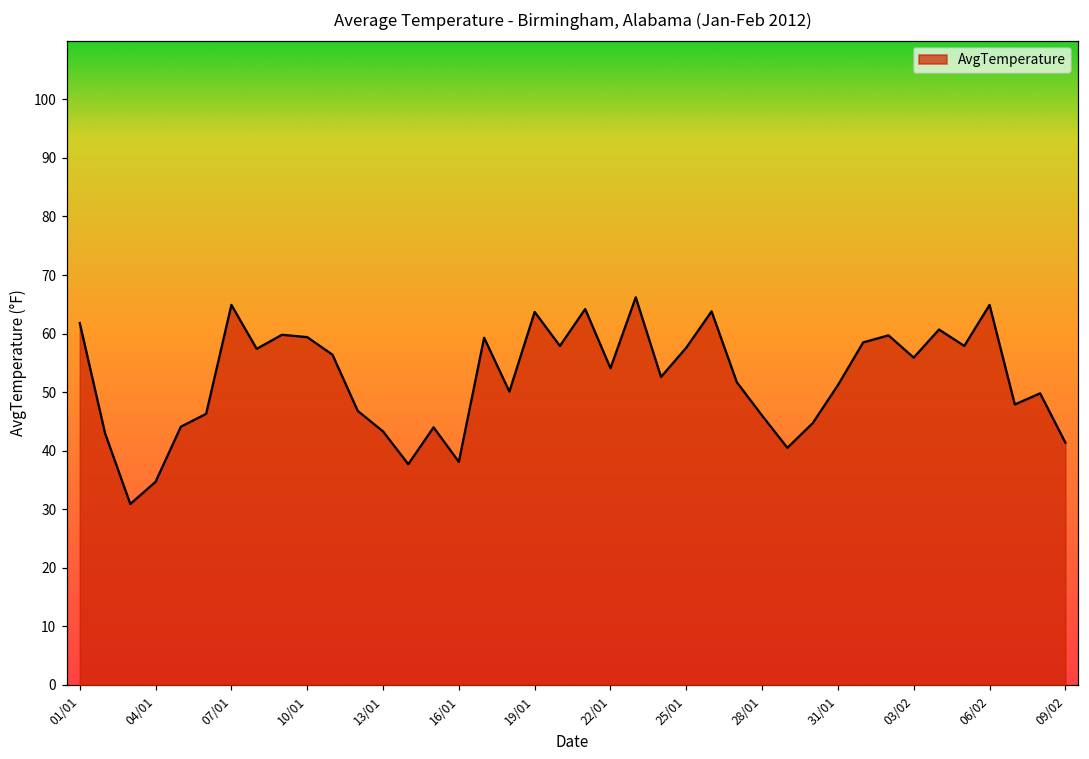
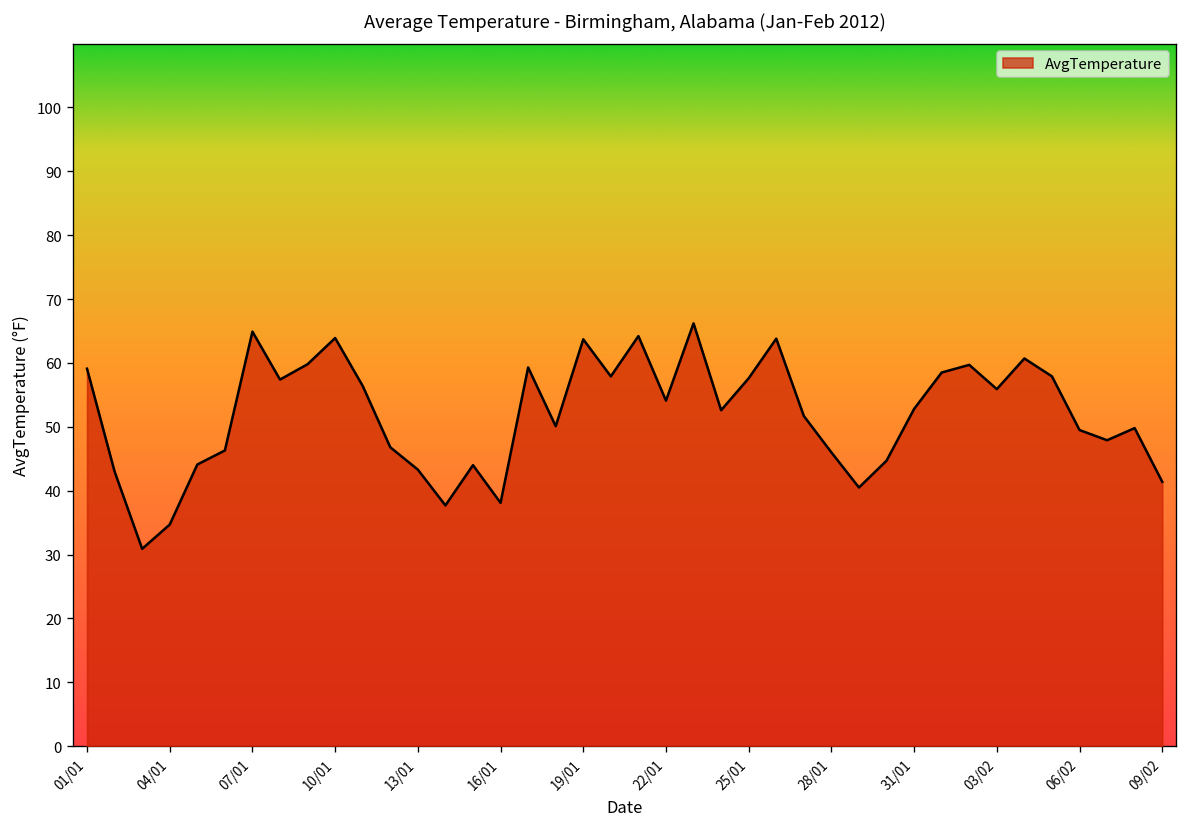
  {
-   "01/01": 62,
+   "01/01": 59,
    "04/01": 35,
    "07/01": 65,
-   "10/01": 59,
+   "10/01": 64,
    "13/01": 43,
    "16/01": 38,
    "19/01": 64,
    "22/01": 54,
    "25/01": 58,
    "28/01": 46,
-   "31/01": 51,
+   "31/01": 53,
    "03/02": 56,
-   "06/02": 65,
+   "06/02": 50,
    "09/02": 41
  }
